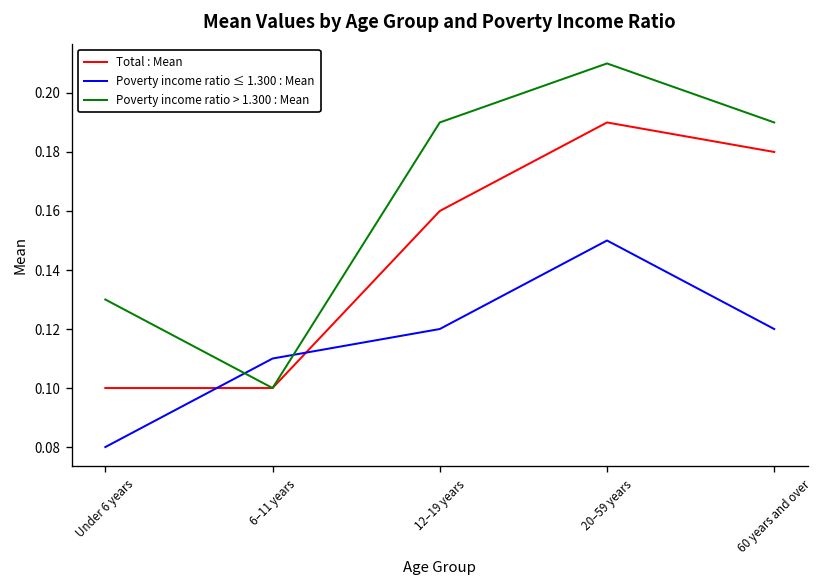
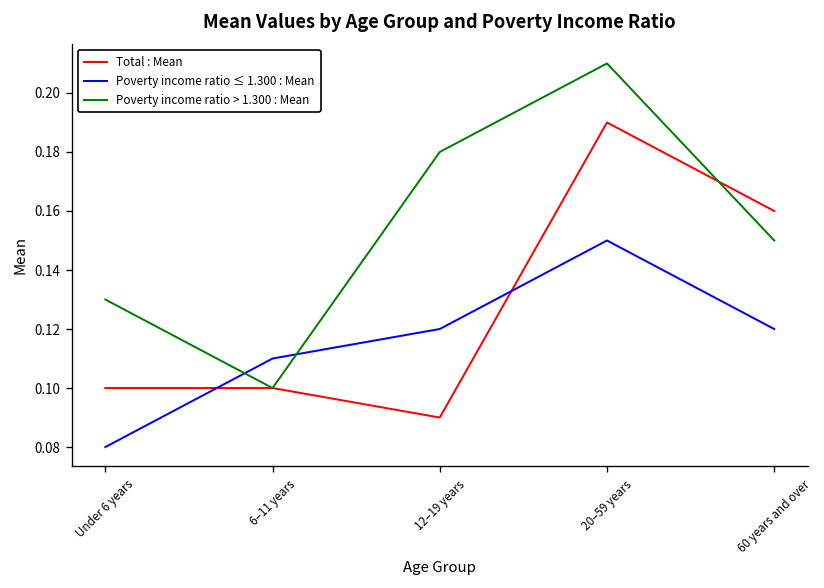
  {
    "Total : Mean": {
      "Under 6 years": 0.10,
-     "12–19 years": 0.16,
+     "12–19 years": 0.09,
      "20–59 years": 0.19,
-     "60 years and over": 0.18
+     "60 years and over": 0.16
    },
    "Poverty income ratio ≤ 1.300 : Mean": {
      "Under 6 years": 0.08,
      "6–11 years": 0.11,
      "12–19 years": 0.12,
      "20–59 years": 0.15,
      "60 years and over": 0.12
    },
    "Poverty income ratio > 1.300 : Mean": {
      "Under 6 years": 0.13,
-     "12–19 years": 0.19,
+     "12–19 years": 0.18,
      "20–59 years": 0.21,
-     "60 years and over": 0.19
+     "60 years and over": 0.15
    }
  }
